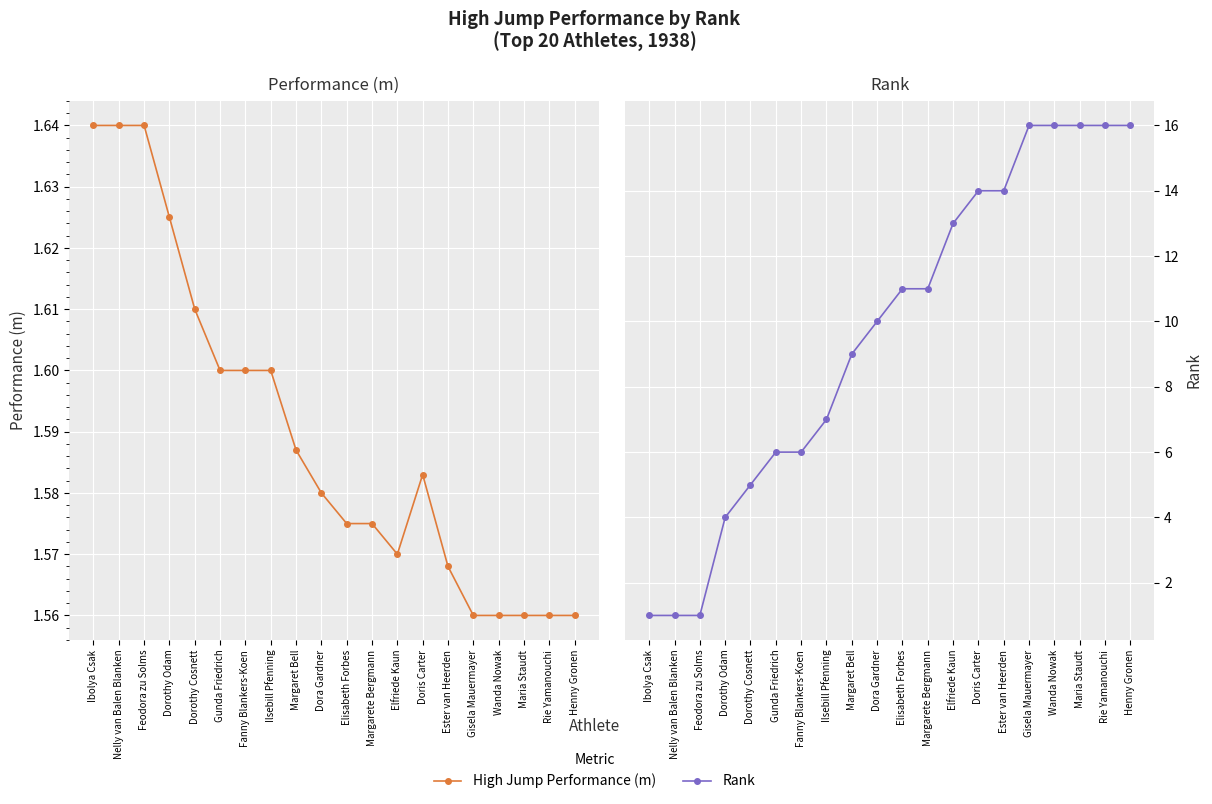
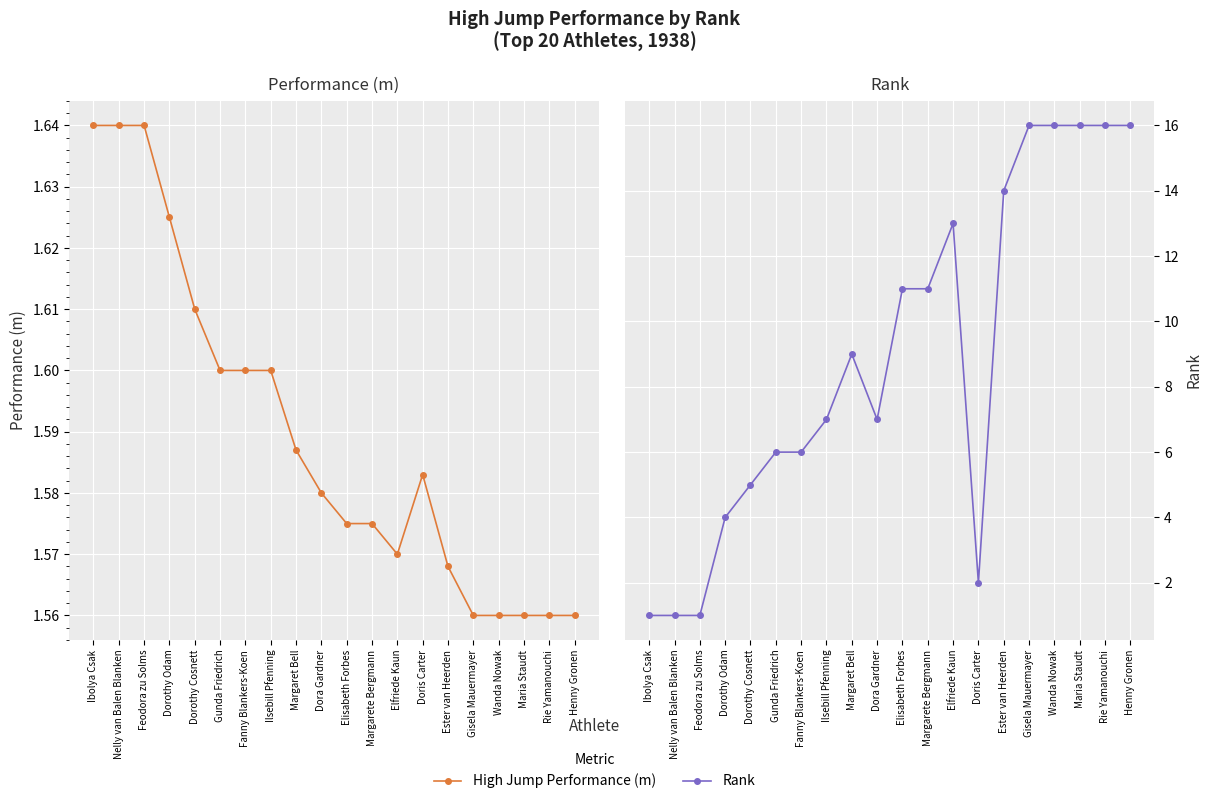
  {
    "Performance (m)": {
      "Ibolya Csak": 1.640,
      "Nelly van Balen Blanken": 1.640,
      "Feodora zu Solms": 1.640,
      "Dorothy Odam": 1.625,
      "Dorothy Cosnett": 1.610,
      "Gunda Friedrich": 1.600,
      "Fanny Blankers-Koen": 1.600,
      "Ilsebill Pfenning": 1.600,
      "Margaret Bell": 1.587,
      "Dora Gardner": 1.580,
      "Elisabeth Forbes": 1.575,
      "Margarete Bergmann": 1.575,
      "Elfriede Kaun": 1.570,
      "Doris Carter": 1.583,
      "Ester van Heerden": 1.568,
      "Gisela Mauermayer": 1.560,
      "Wanda Nowak": 1.560,
      "Maria Staudt": 1.560,
      "Rie Yamanouchi": 1.560,
      "Henny Gronen": 1.560
    },
    "Rank": {
      "Ibolya Csak": 1,
      "Nelly van Balen Blanken": 1,
      "Feodora zu Solms": 1,
      "Dorothy Odam": 4,
      "Dorothy Cosnett": 5,
      "Gunda Friedrich": 6,
      "Fanny Blankers-Koen": 6,
      "Ilsebill Pfenning": 7,
      "Margaret Bell": 9,
-     "Dora Gardner": 10,
+     "Dora Gardner": 7,
      "Elisabeth Forbes": 11,
      "Margarete Bergmann": 11,
      "Elfriede Kaun": 13,
-     "Doris Carter": 14,
+     "Doris Carter": 2,
      "Ester van Heerden": 14,
      "Gisela Mauermayer": 16,
      "Wanda Nowak": 16,
      "Maria Staudt": 16,
      "Rie Yamanouchi": 16,
      "Henny Gronen": 16
    }
  }
